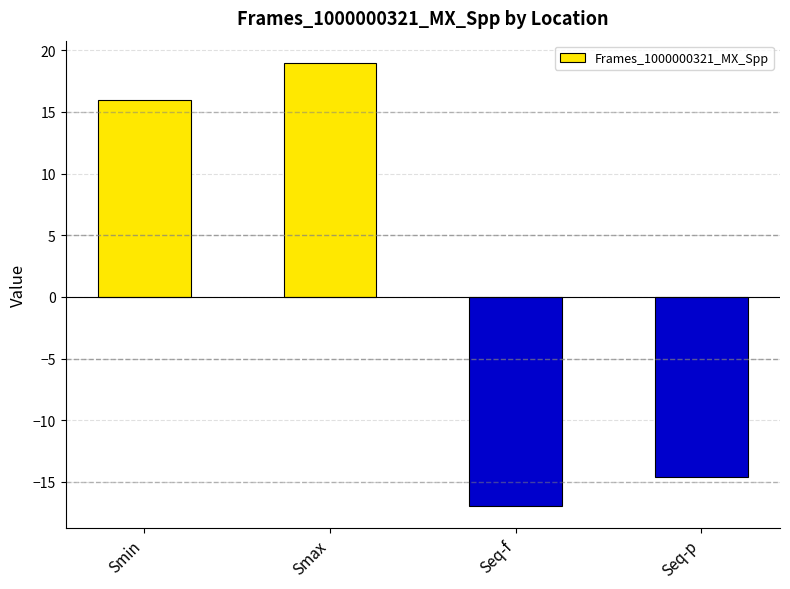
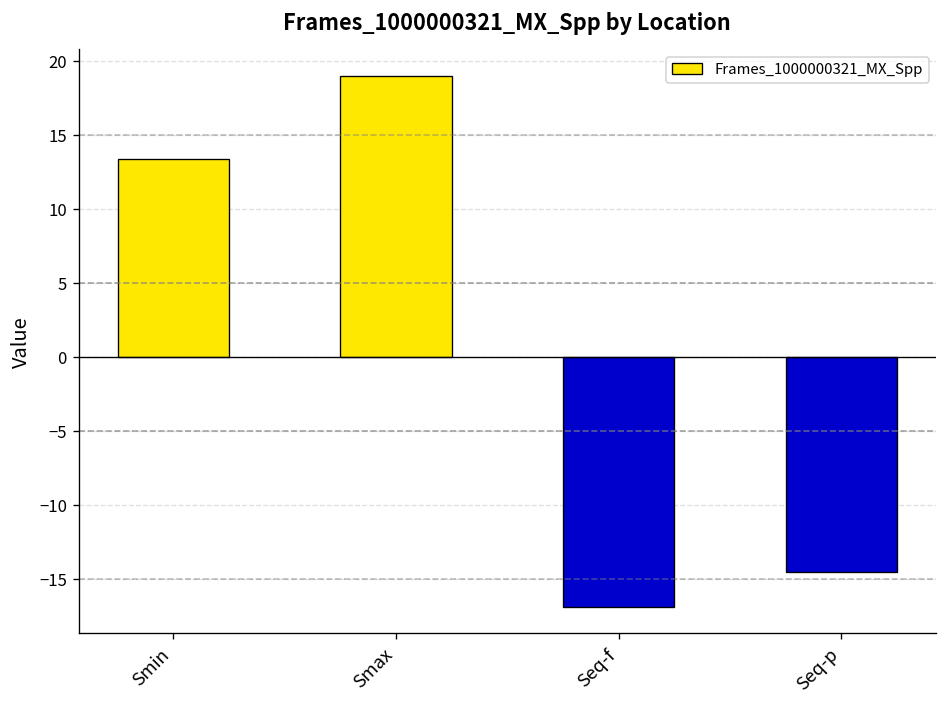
  {
-   "Smin": 16.0,
+   "Smin": 13.3,
    "Smax": 19.0,
    "Seq-f": -16.9,
    "Seq-p": -14.6
  }
